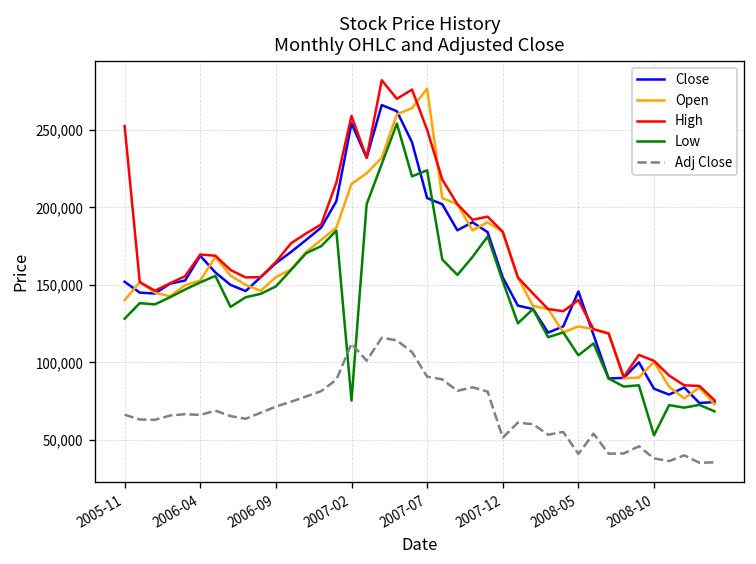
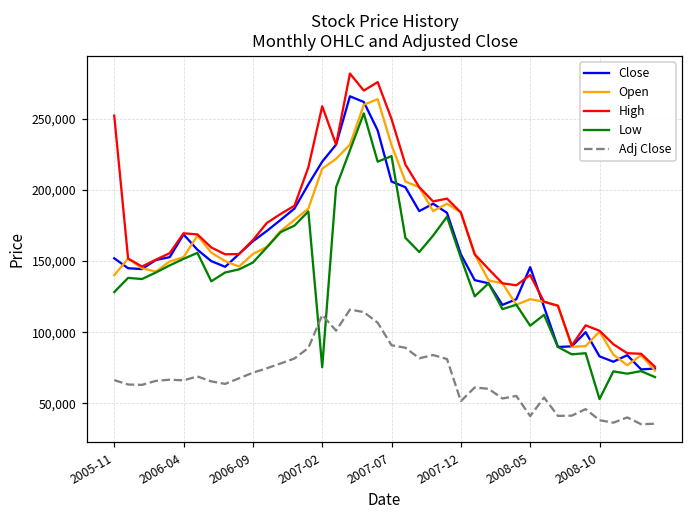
  {
    "Close": {
      "2005-11": "152,000",
-     "2007-02": "254,000",
+     "2007-02": "220,000",
      "2007-07": "206,000",
      "2007-12": "155,000",
      "2008-05": "146,000",
      "2008-10": "83,000"
    },
    "Open": {
      "2005-11": "140,000",
      "2006-09": "155,000",
      "2007-02": "215,000",
-     "2007-07": "277,000",
+     "2007-07": "232,000",
      "2008-05": "123,000"
    },
    "High": {
      "2005-11": "252,000",
      "2007-02": "259,000",
      "2007-07": "250,000",
      "2008-05": "140,000"
    },
    "Low": {
      "2005-11": "128,000",
      "2006-09": "149,000",
      "2007-02": "75,000",
      "2007-07": "224,000",
      "2007-12": "152,000",
      "2008-05": "105,000",
      "2008-10": "53,000"
    },
    "Adj Close": {
      "2005-11": "66,000",
      "2006-04": "66,000",
      "2006-09": "71,000",
      "2007-02": "112,000",
      "2007-07": "91,000",
      "2007-12": "51,000",
      "2008-05": "41,000",
      "2008-10": "38,000"
    }
  }
